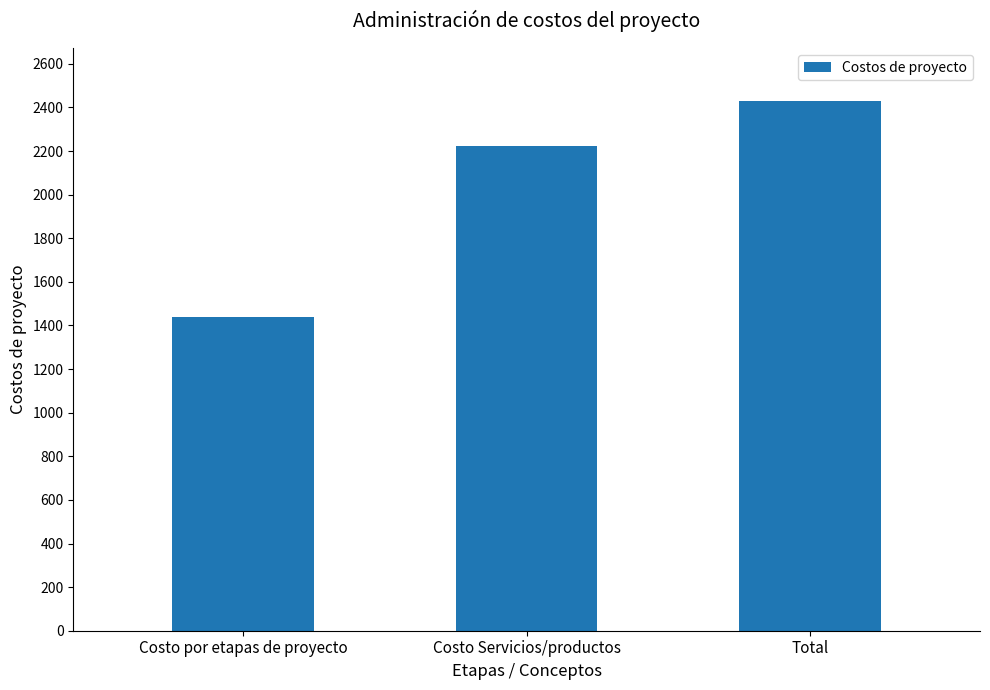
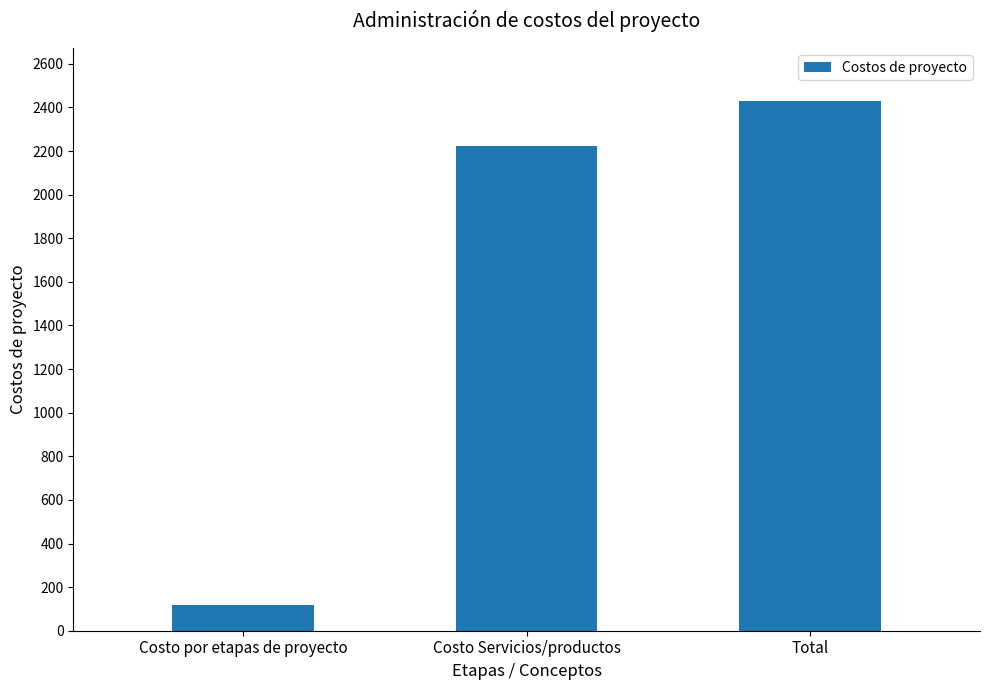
  {
-   "Costo por etapas de proyecto": 1440,
+   "Costo por etapas de proyecto": 120,
    "Costo Servicios/productos": 2230,
    "Total": 2430
  }
